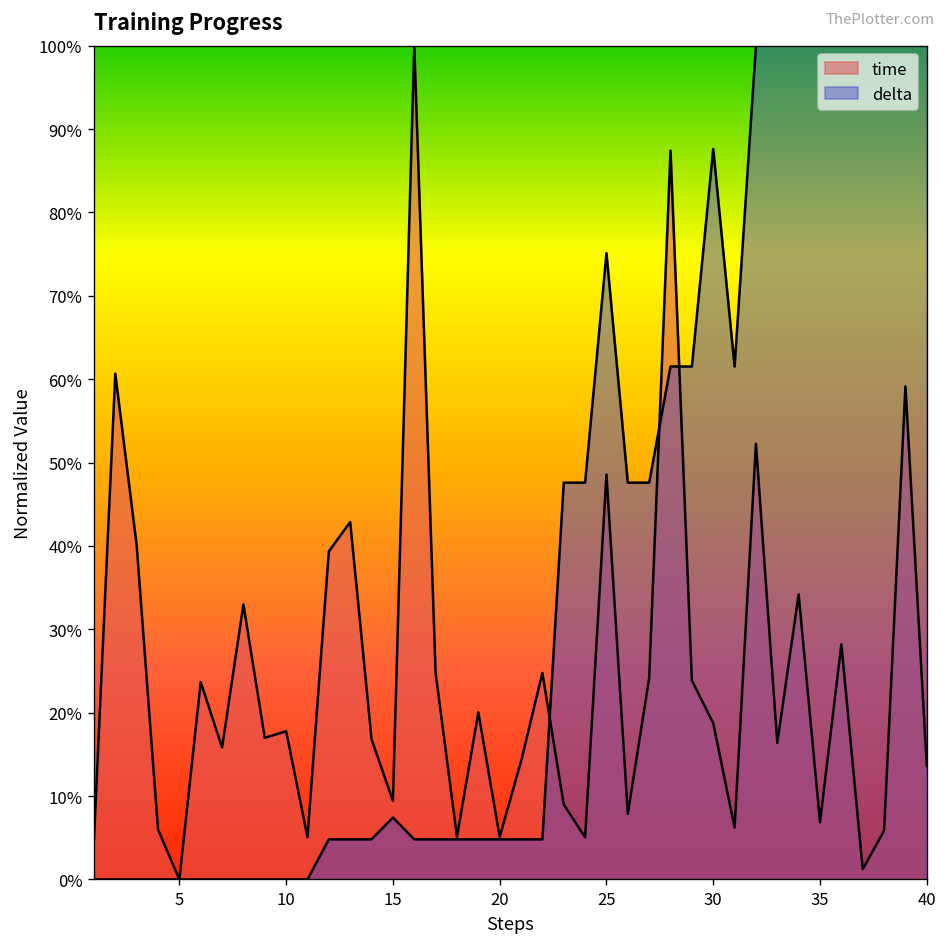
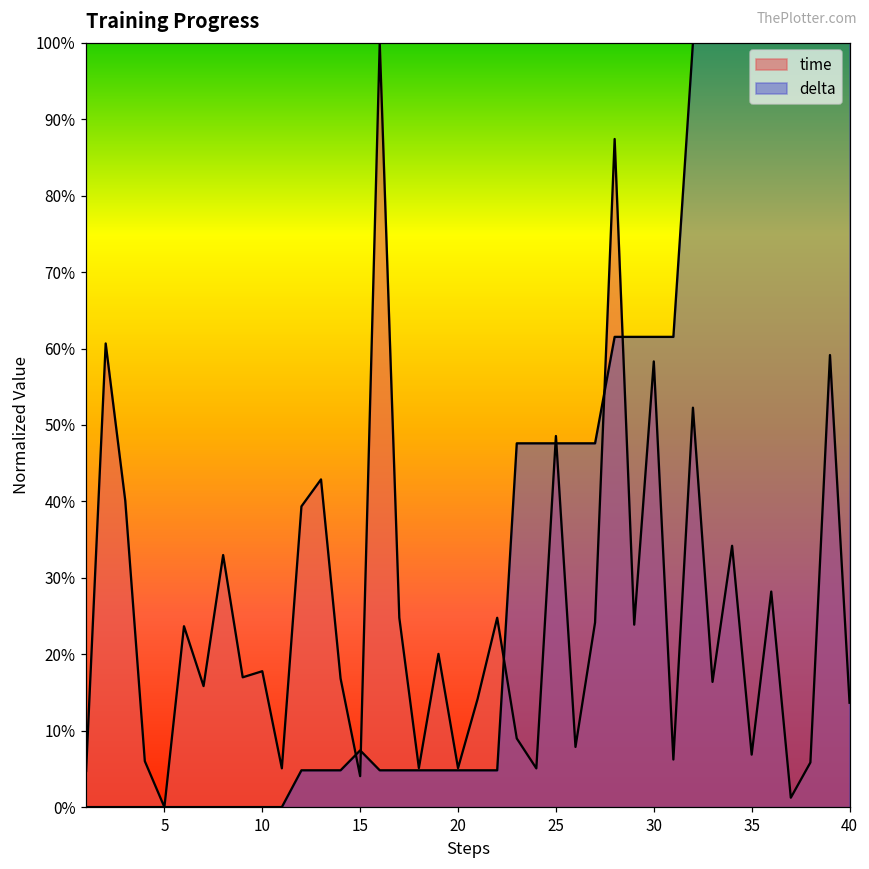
  {
    "time": {
      "10": "18%",
-     "15": "9%",
+     "15": "4%",
      "25": "49%",
-     "30": "19%",
+     "30": "58%",
      "35": "7%",
      "40": "14%"
    },
    "delta": {
      "10": "0%",
      "15": "7%",
-     "25": "75%",
-     "30": "88%",
+     "25": "48%",
+     "30": "62%",
      "35": "100%",
      "40": "100%"
    }
  }
